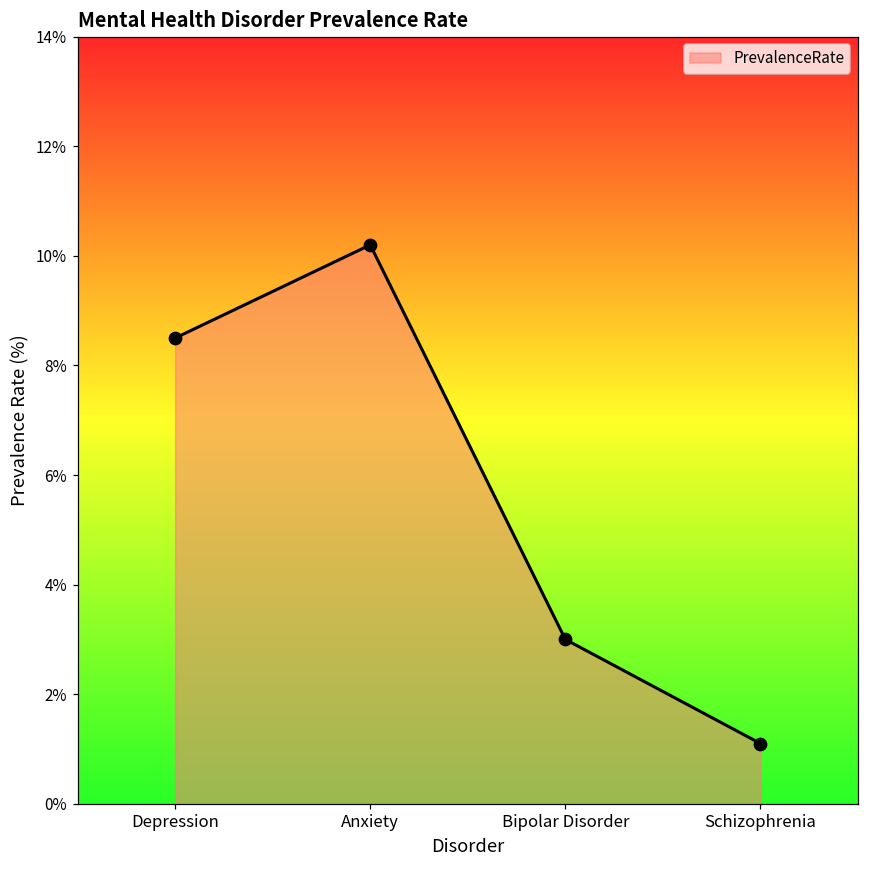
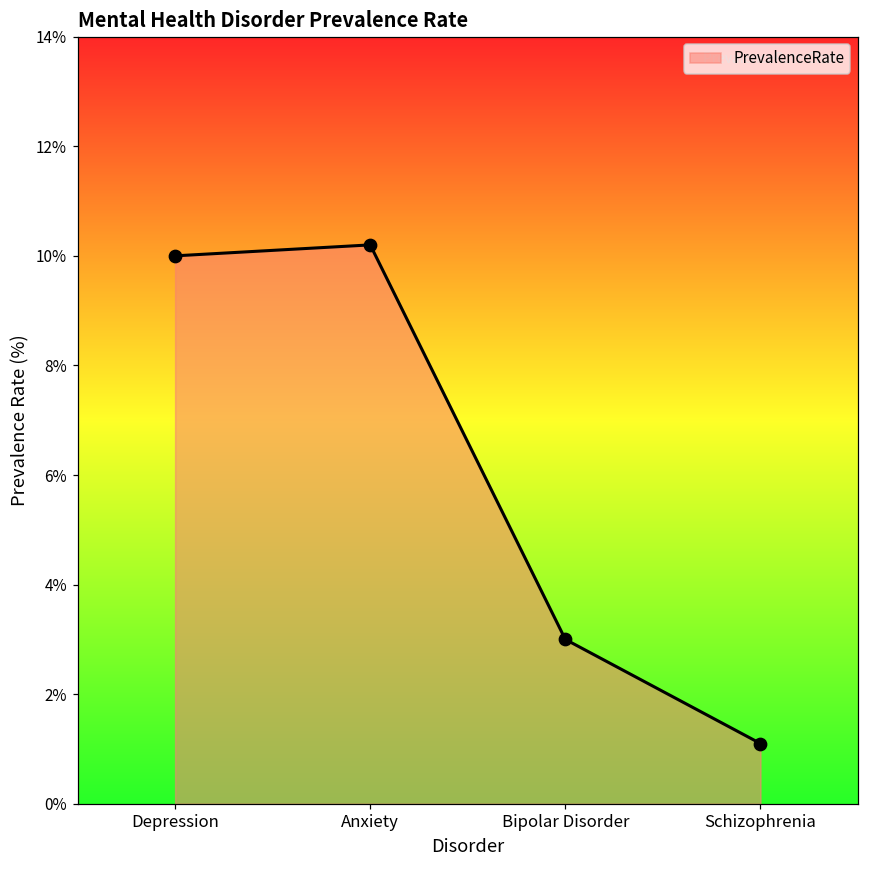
  {
-   "Depression": "8.5%",
+   "Depression": "10.0%",
    "Anxiety": "10.2%",
    "Bipolar Disorder": "3.0%",
    "Schizophrenia": "1.1%"
  }
